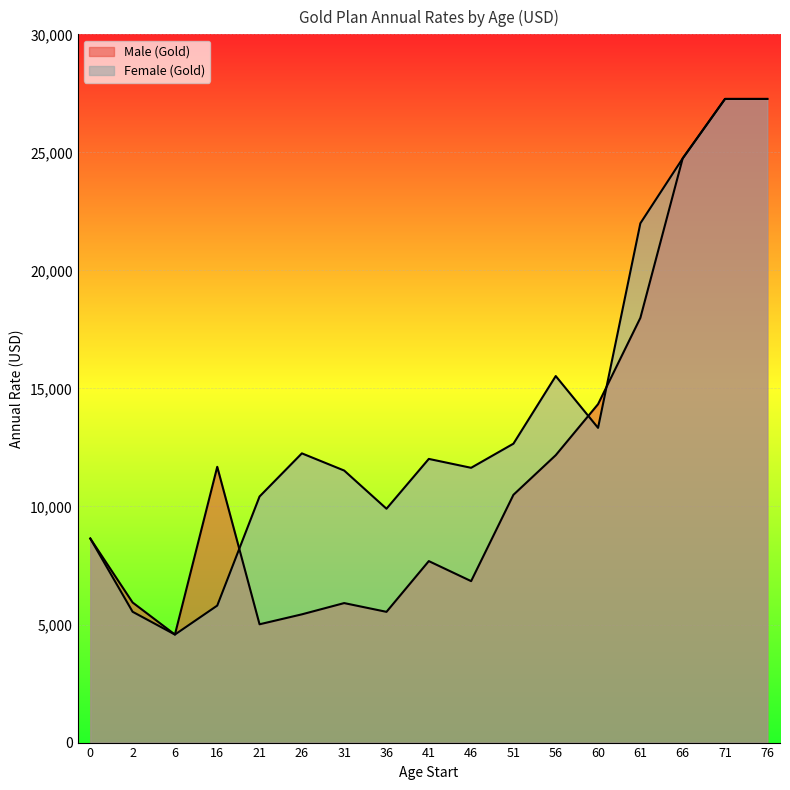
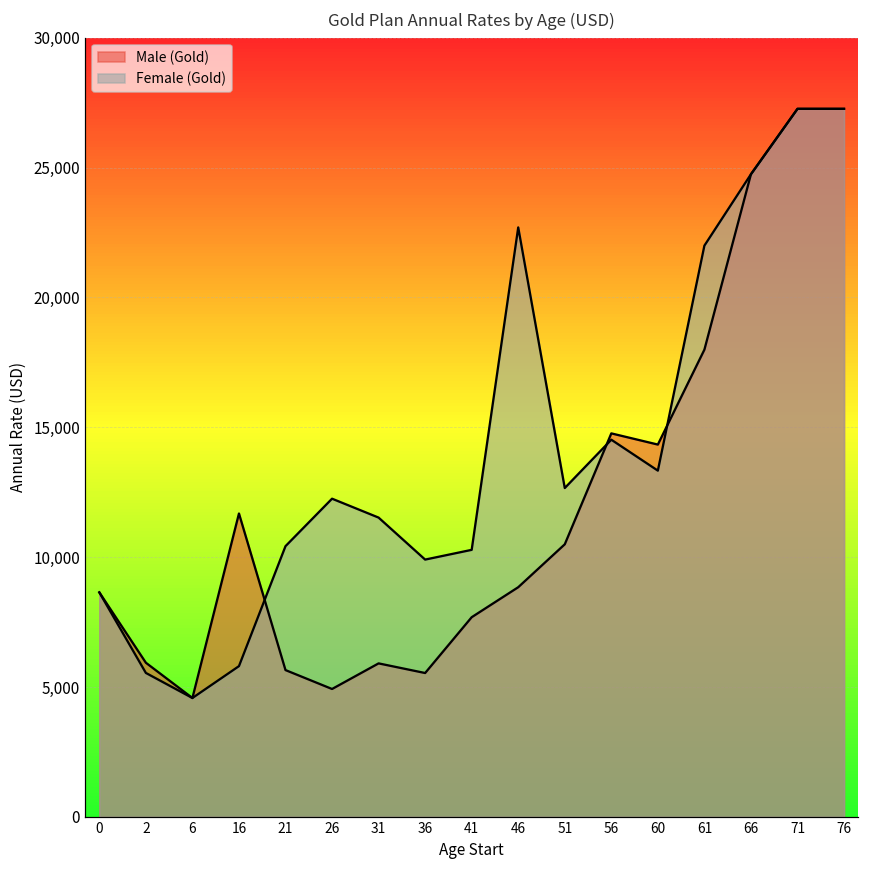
  {
    "Male (Gold)": {
      "2": "5,900",
      "16": "11,700",
-     "21": "5,000",
-     "26": "5,400",
+     "21": "5,700",
+     "26": "4,900",
      "31": "5,900",
      "36": "5,500",
      "41": "7,700",
-     "46": "6,800",
+     "46": "8,800",
      "51": "10,500",
-     "56": "12,200",
+     "56": "14,800",
      "60": "14,300",
      "61": "18,000"
    },
    "Female (Gold)": {
      "2": "5,500",
      "16": "5,800",
      "21": "10,400",
      "26": "12,300",
      "31": "11,500",
      "36": "9,900",
-     "41": "12,000",
-     "46": "11,600",
+     "41": "10,300",
+     "46": "22,700",
      "51": "12,700",
-     "56": "15,500",
+     "56": "14,500",
      "60": "13,300",
      "61": "22,000"
    }
  }
